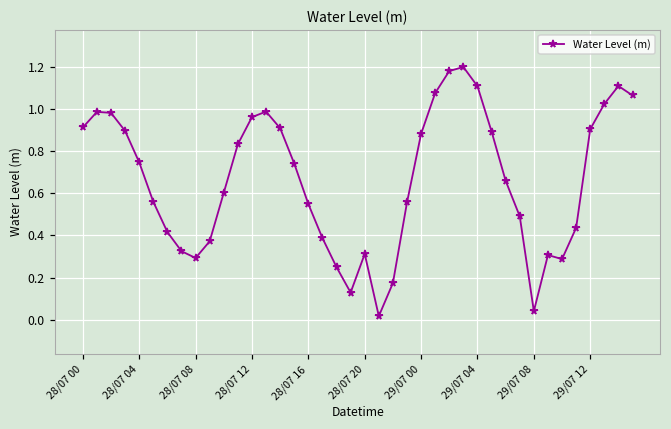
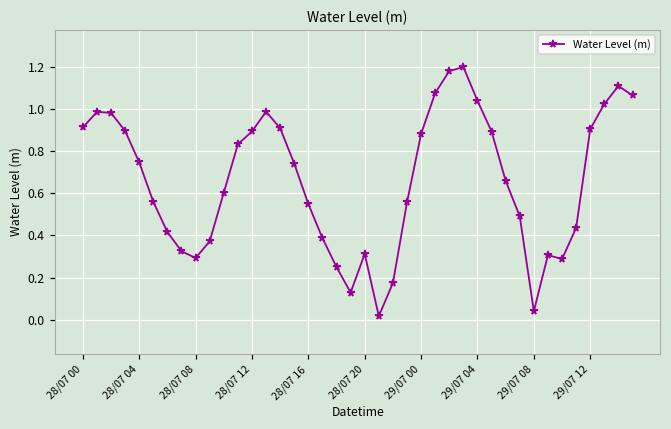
  {
    "28/07 00": 0.91,
    "28/07 04": 0.75,
    "28/07 08": 0.29,
-   "28/07 12": 0.96,
+   "28/07 12": 0.89,
    "28/07 16": 0.55,
    "28/07 20": 0.31,
    "29/07 00": 0.88,
-   "29/07 04": 1.11,
+   "29/07 04": 1.04,
    "29/07 08": 0.04,
    "29/07 12": 0.90
  }
